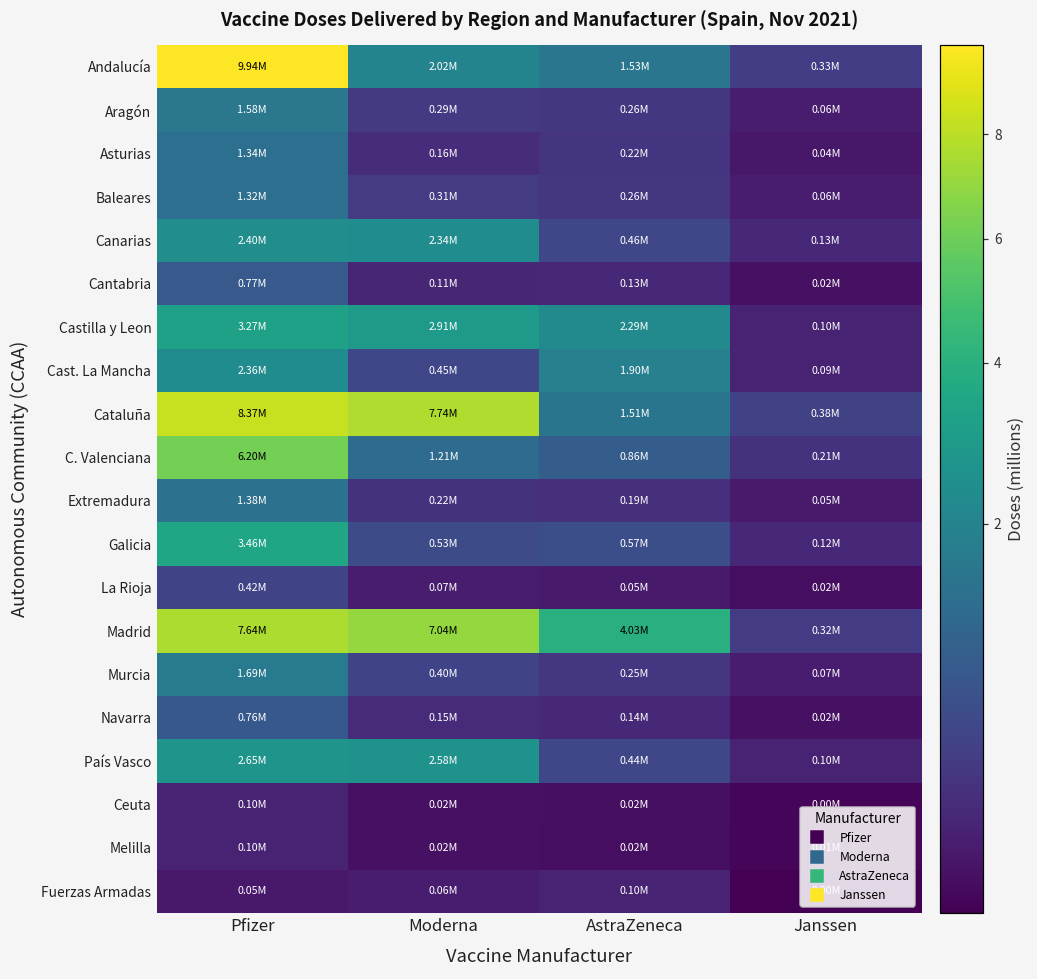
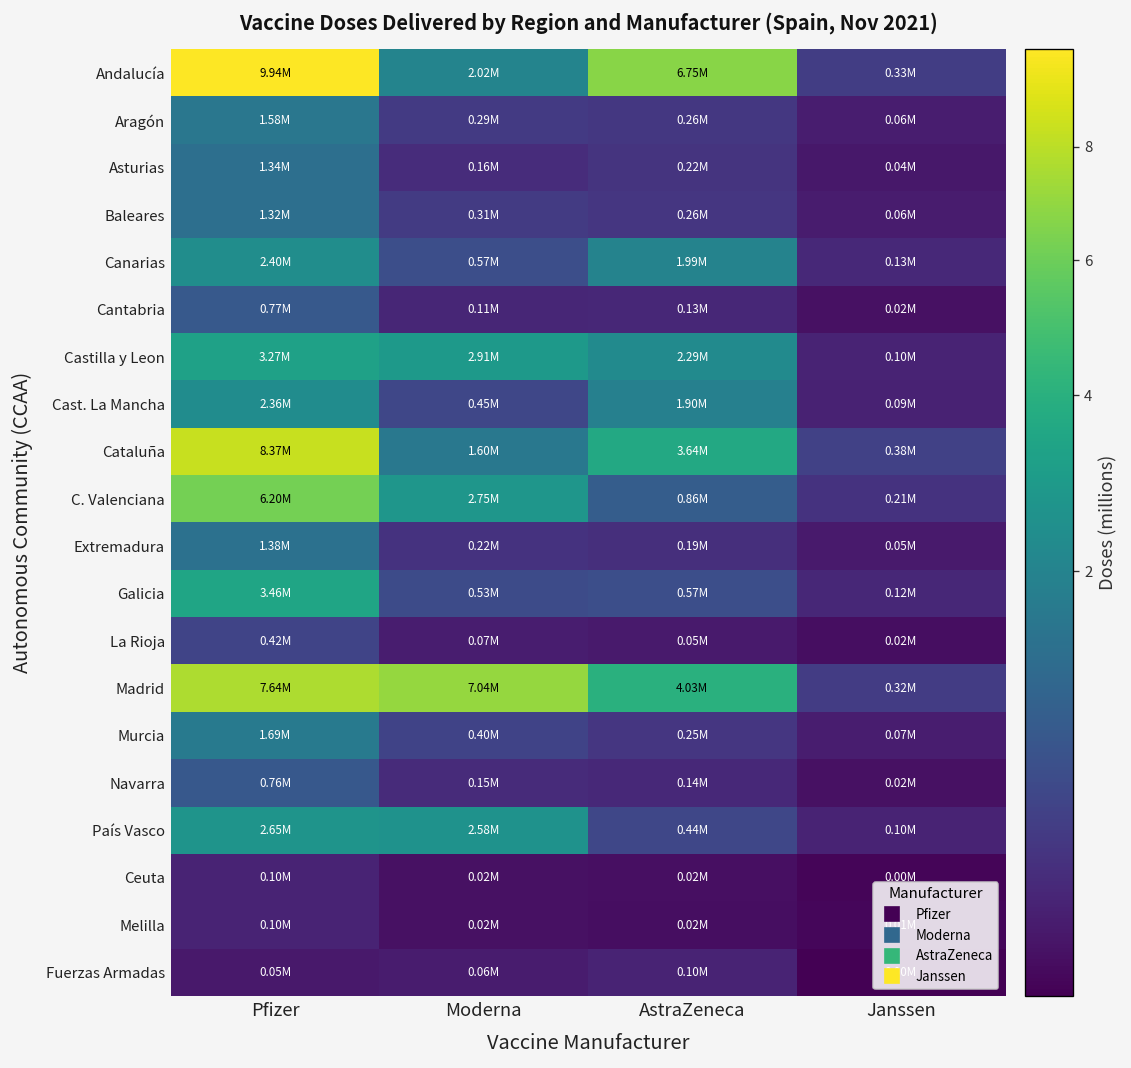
  {
    "Andalucía": {
      "Pfizer": "9.94M",
      "Moderna": "2.02M",
-     "AstraZeneca": "1.53M",
+     "AstraZeneca": "6.75M",
      "Janssen": "0.33M"
    },
    "Aragón": {
      "Pfizer": "1.58M",
      "Moderna": "0.29M",
      "AstraZeneca": "0.26M",
      "Janssen": "0.06M"
    },
    "Asturias": {
      "Pfizer": "1.34M",
      "Moderna": "0.16M",
      "AstraZeneca": "0.22M",
      "Janssen": "0.04M"
    },
    "Baleares": {
      "Pfizer": "1.32M",
      "Moderna": "0.31M",
      "AstraZeneca": "0.26M",
      "Janssen": "0.06M"
    },
    "Canarias": {
      "Pfizer": "2.40M",
-     "Moderna": "2.34M",
-     "AstraZeneca": "0.46M",
+     "Moderna": "0.57M",
+     "AstraZeneca": "1.99M",
      "Janssen": "0.13M"
    },
    "Cantabria": {
      "Pfizer": "0.77M",
      "Moderna": "0.11M",
      "AstraZeneca": "0.13M",
      "Janssen": "0.02M"
    },
    "Castilla y Leon": {
      "Pfizer": "3.27M",
      "Moderna": "2.91M",
      "AstraZeneca": "2.29M",
      "Janssen": "0.10M"
    },
    "Cast. La Mancha": {
      "Pfizer": "2.36M",
      "Moderna": "0.45M",
      "AstraZeneca": "1.90M",
      "Janssen": "0.09M"
    },
    "Cataluña": {
      "Pfizer": "8.37M",
-     "Moderna": "7.74M",
-     "AstraZeneca": "1.51M",
+     "Moderna": "1.60M",
+     "AstraZeneca": "3.64M",
      "Janssen": "0.38M"
    },
    "C. Valenciana": {
      "Pfizer": "6.20M",
-     "Moderna": "1.21M",
+     "Moderna": "2.75M",
      "AstraZeneca": "0.86M",
      "Janssen": "0.21M"
    },
    "Extremadura": {
      "Pfizer": "1.38M",
      "Moderna": "0.22M",
      "AstraZeneca": "0.19M",
      "Janssen": "0.05M"
    },
    "Galicia": {
      "Pfizer": "3.46M",
      "Moderna": "0.53M",
      "AstraZeneca": "0.57M",
      "Janssen": "0.12M"
    },
    "La Rioja": {
      "Pfizer": "0.42M",
      "Moderna": "0.07M",
      "AstraZeneca": "0.05M",
      "Janssen": "0.02M"
    },
    "Madrid": {
      "Pfizer": "7.64M",
      "Moderna": "7.04M",
      "AstraZeneca": "4.03M",
      "Janssen": "0.32M"
    },
    "Murcia": {
      "Pfizer": "1.69M",
      "Moderna": "0.40M",
      "AstraZeneca": "0.25M",
      "Janssen": "0.07M"
    },
    "Navarra": {
      "Pfizer": "0.76M",
      "Moderna": "0.15M",
      "AstraZeneca": "0.14M",
      "Janssen": "0.02M"
    },
    "País Vasco": {
      "Pfizer": "2.65M",
      "Moderna": "2.58M",
      "AstraZeneca": "0.44M",
      "Janssen": "0.10M"
    },
    "Ceuta": {
      "Pfizer": "0.10M",
      "Moderna": "0.02M",
      "AstraZeneca": "0.02M",
      "Janssen": "0.00M"
    },
    "Melilla": {
      "Pfizer": "0.10M",
      "Moderna": "0.02M",
      "AstraZeneca": "0.02M"
    },
    "Fuerzas Armadas": {
      "Pfizer": "0.05M",
      "Moderna": "0.06M",
      "AstraZeneca": "0.10M"
    }
  }
